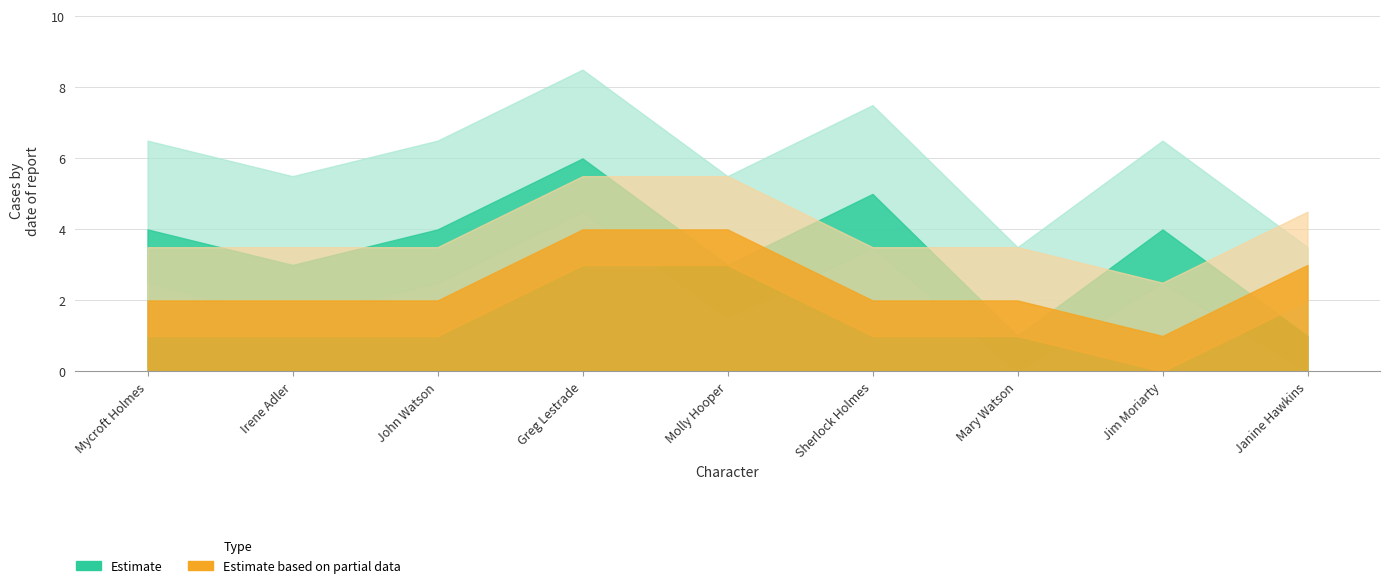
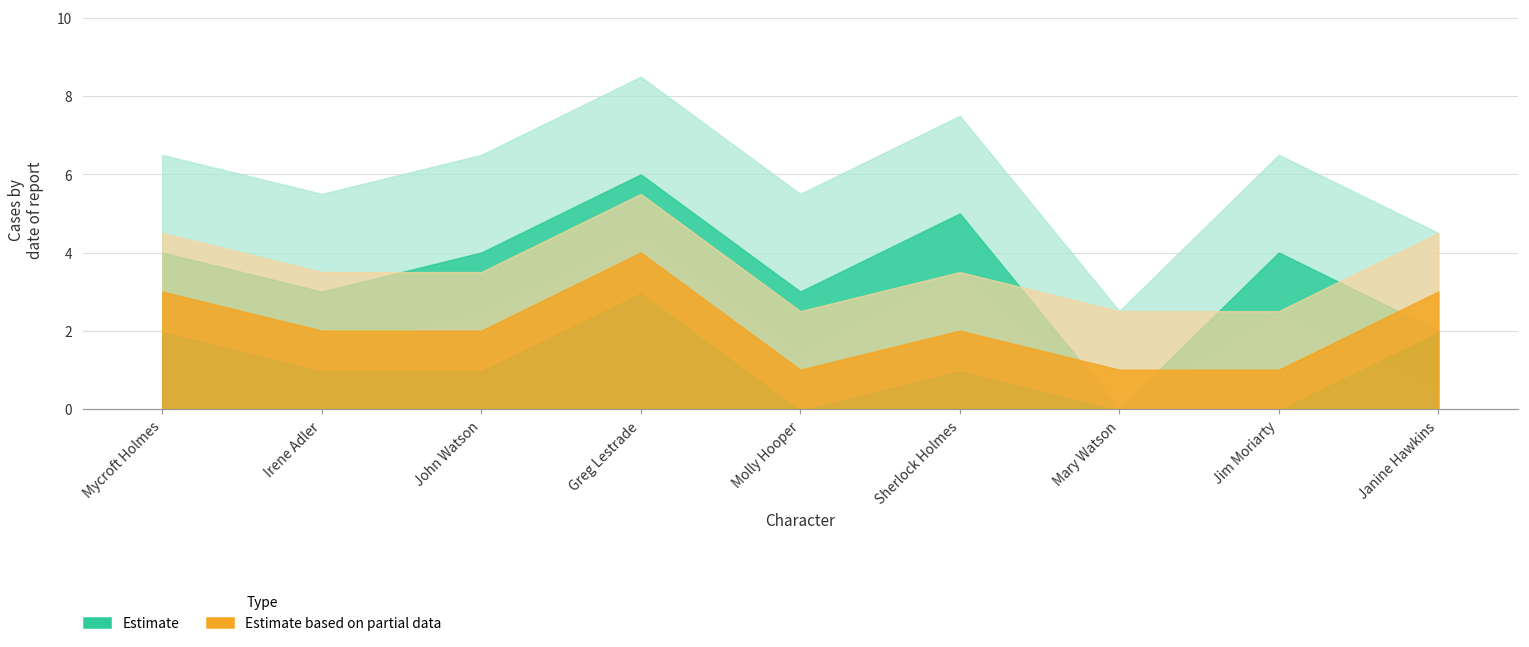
  {
    "Estimate": {
      "Mycroft Holmes": 4,
      "Irene Adler": 3,
      "John Watson": 4,
      "Greg Lestrade": 6,
      "Molly Hooper": 3,
      "Sherlock Holmes": 5,
-     "Mary Watson": 1,
+     "Mary Watson": 0,
      "Jim Moriarty": 4,
-     "Janine Hawkins": 1
+     "Janine Hawkins": 2
    },
    "Estimate based on partial data": {
-     "Mycroft Holmes": 2,
+     "Mycroft Holmes": 3,
      "Irene Adler": 2,
      "John Watson": 2,
      "Greg Lestrade": 4,
-     "Molly Hooper": 4,
+     "Molly Hooper": 1,
      "Sherlock Holmes": 2,
-     "Mary Watson": 2,
+     "Mary Watson": 1,
      "Jim Moriarty": 1,
      "Janine Hawkins": 3
    }
  }
